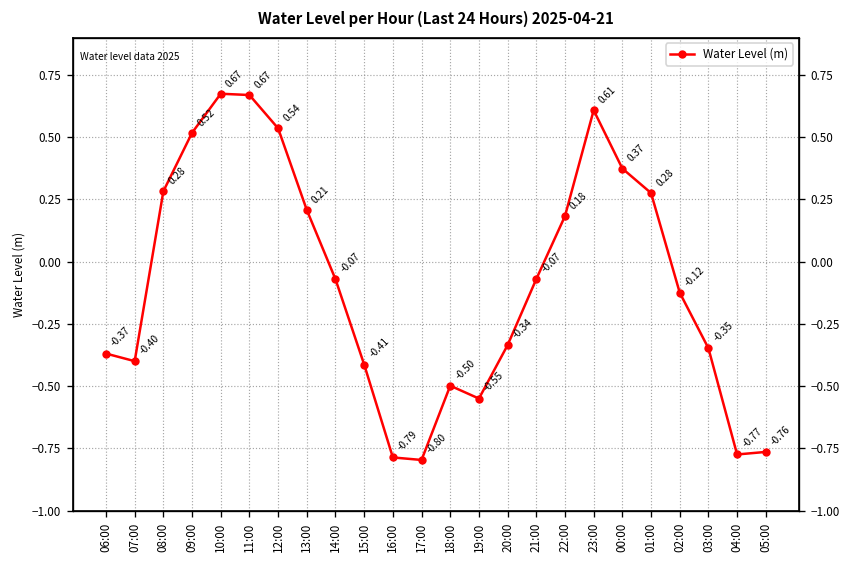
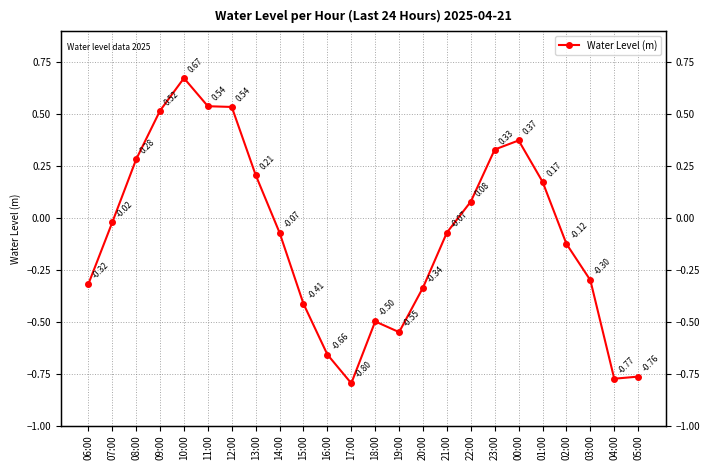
  {
-   "06:00": -0.37,
-   "07:00": -0.40,
+   "06:00": -0.32,
+   "07:00": -0.02,
    "08:00": 0.28,
    "09:00": 0.52,
    "10:00": 0.67,
-   "11:00": 0.67,
+   "11:00": 0.54,
    "12:00": 0.54,
    "13:00": 0.21,
    "14:00": -0.07,
    "15:00": -0.41,
-   "16:00": -0.79,
+   "16:00": -0.66,
    "17:00": -0.80,
    "18:00": -0.50,
    "19:00": -0.55,
    "20:00": -0.34,
    "21:00": -0.07,
-   "22:00": 0.18,
-   "23:00": 0.61,
+   "22:00": 0.08,
+   "23:00": 0.33,
    "00:00": 0.37,
-   "01:00": 0.28,
+   "01:00": 0.17,
    "02:00": -0.12,
-   "03:00": -0.35,
+   "03:00": -0.30,
    "05:00": -0.76
  }
